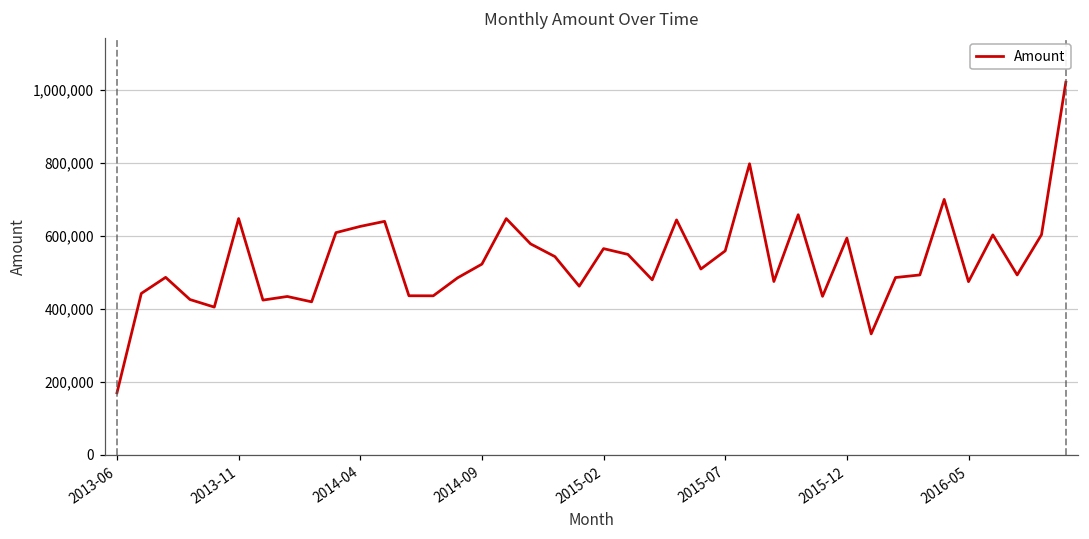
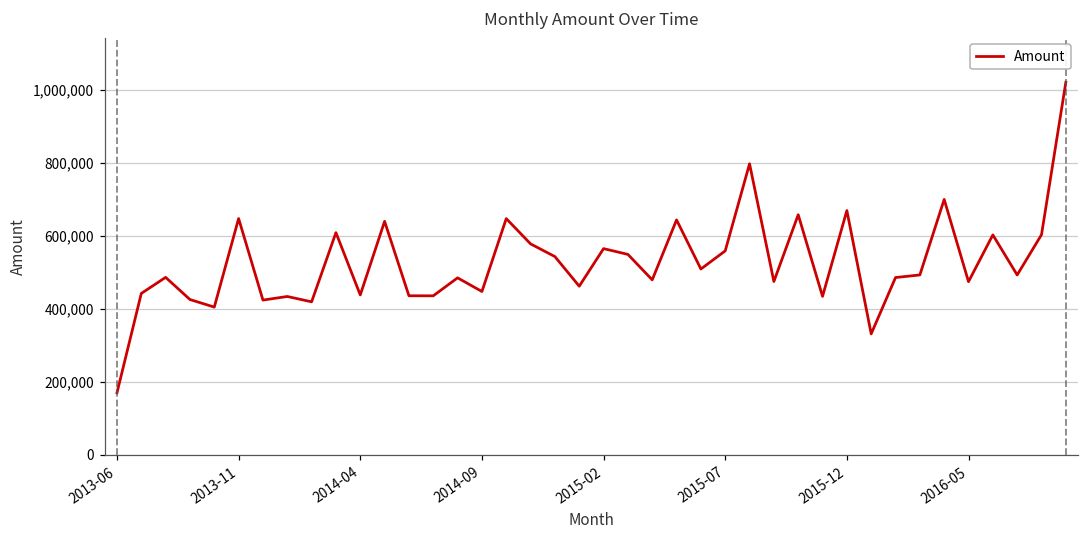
  {
    "2013-06": "170,000",
    "2013-11": "650,000",
-   "2014-04": "630,000",
-   "2014-09": "520,000",
+   "2014-04": "440,000",
+   "2014-09": "450,000",
    "2015-02": "560,000",
    "2015-07": "560,000",
-   "2015-12": "590,000",
+   "2015-12": "670,000",
    "2016-05": "470,000"
  }
